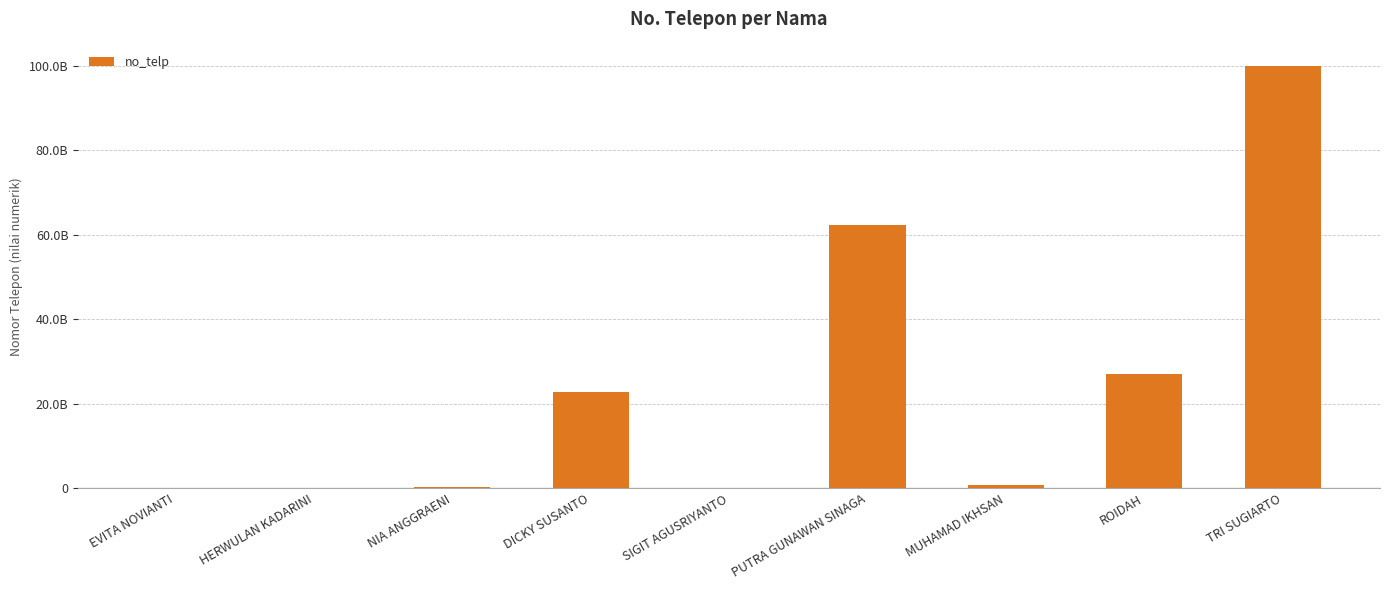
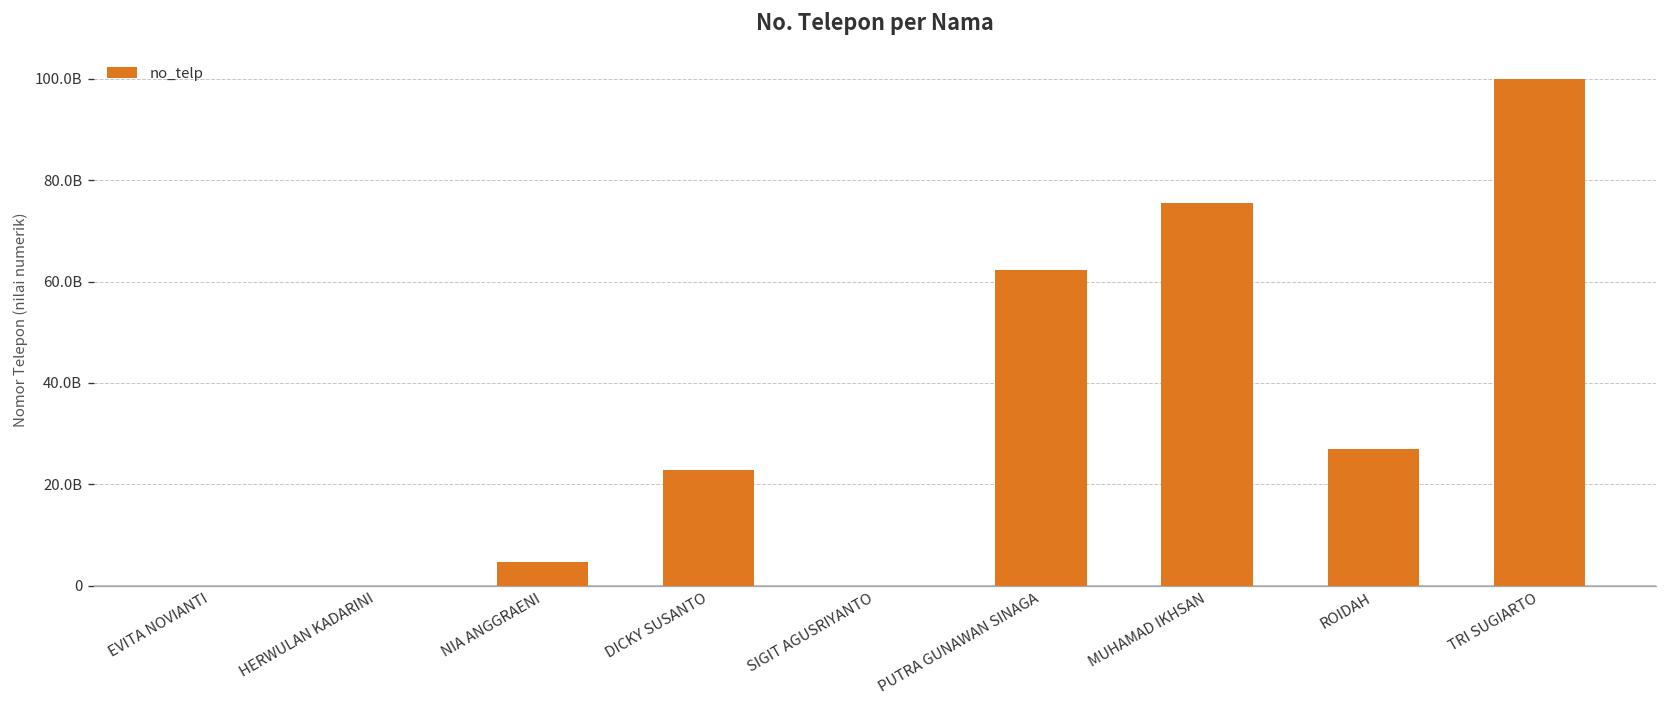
  {
-   "NIA ANGGRAENI": 0,
+   "NIA ANGGRAENI": 5000000000,
    "DICKY SUSANTO": 23000000000,
    "PUTRA GUNAWAN SINAGA": 62000000000,
-   "MUHAMAD IKHSAN": 1000000000,
+   "MUHAMAD IKHSAN": 75000000000,
    "ROIDAH": 27000000000,
    "TRI SUGIARTO": 100000000000
  }
